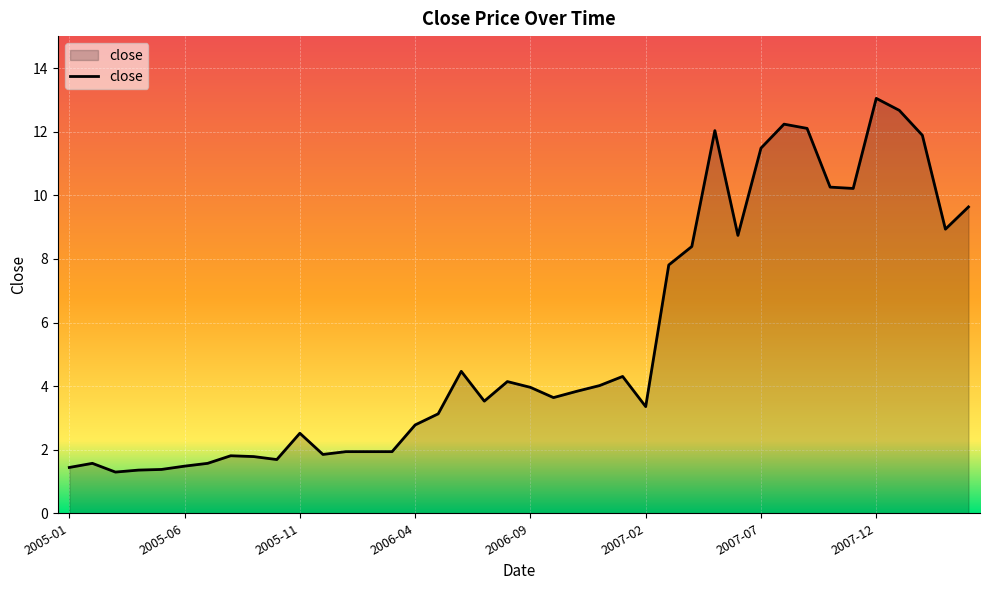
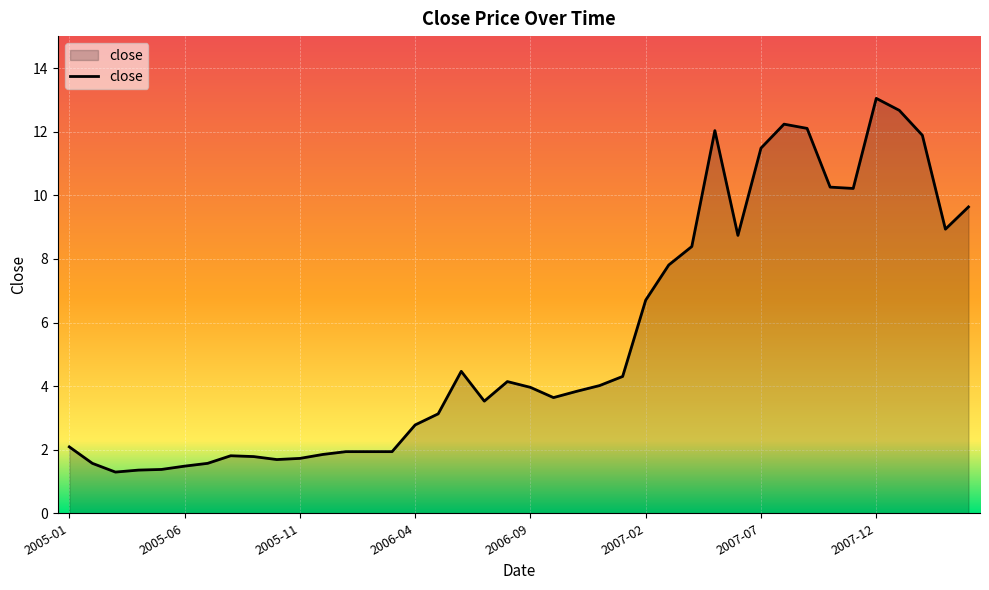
  {
-   "2005-01": 1.4,
+   "2005-01": 2.1,
    "2005-06": 1.5,
-   "2005-11": 2.5,
+   "2005-11": 1.7,
    "2006-04": 2.8,
    "2006-09": 4.0,
-   "2007-02": 3.4,
+   "2007-02": 6.7,
    "2007-07": 11.5,
    "2007-12": 13.1
  }
